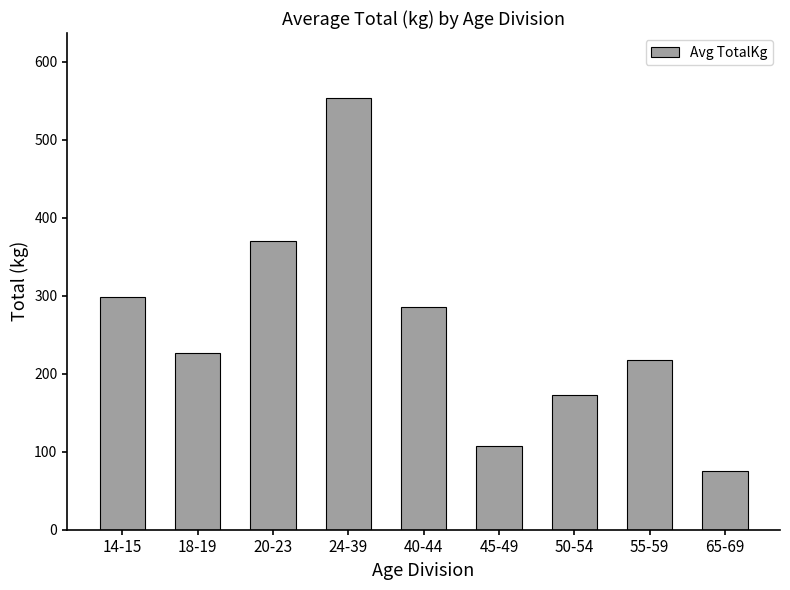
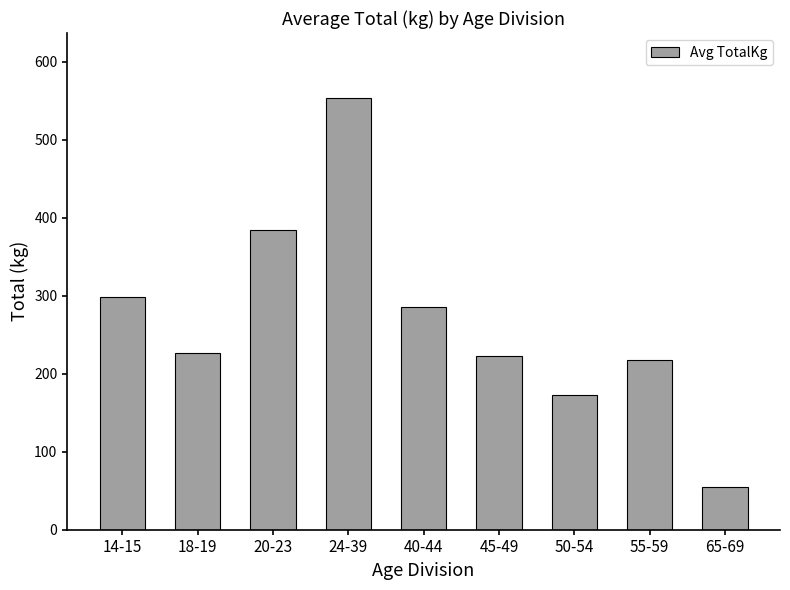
  {
    "14-15": 300,
    "18-19": 230,
-   "20-23": 370,
+   "20-23": 380,
    "24-39": 550,
    "40-44": 290,
-   "45-49": 110,
+   "45-49": 220,
    "50-54": 170,
    "55-59": 220,
-   "65-69": 70
+   "65-69": 50
  }
